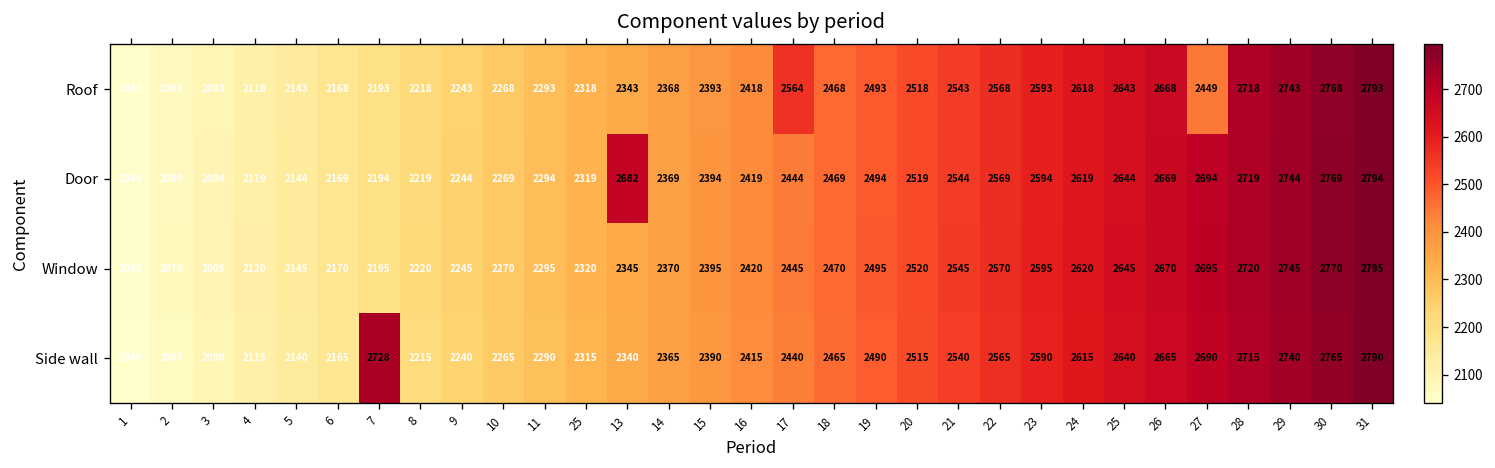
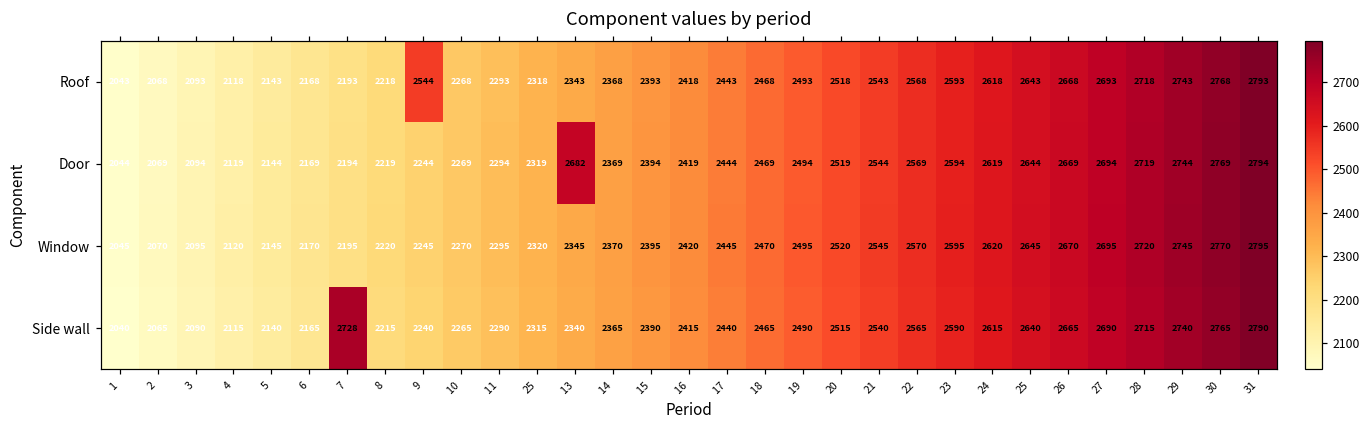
  {
    "Roof": {
      "1": 2043,
      "2": 2068,
      "3": 2093,
      "4": 2118,
      "5": 2143,
      "6": 2168,
      "7": 2193,
      "8": 2218,
-     "9": 2243,
+     "9": 2544,
      "10": 2268,
      "11": 2293,
      "13": 2343,
      "14": 2368,
      "15": 2393,
      "16": 2418,
-     "17": 2564,
+     "17": 2443,
      "18": 2468,
      "19": 2493,
      "20": 2518,
      "21": 2543,
      "22": 2568,
      "23": 2593,
      "24": 2618,
      "26": 2668,
-     "27": 2449,
+     "27": 2693,
      "28": 2718,
      "29": 2743,
      "30": 2768,
      "31": 2793
    },
    "Door": {
      "1": 2044,
      "2": 2069,
      "3": 2094,
      "4": 2119,
      "5": 2144,
      "6": 2169,
      "7": 2194,
      "8": 2219,
      "9": 2244,
      "10": 2269,
      "11": 2294,
      "13": 2682,
      "14": 2369,
      "15": 2394,
      "16": 2419,
      "17": 2444,
      "18": 2469,
      "19": 2494,
      "20": 2519,
      "21": 2544,
      "22": 2569,
      "23": 2594,
      "24": 2619,
      "26": 2669,
      "27": 2694,
      "28": 2719,
      "29": 2744,
      "30": 2769,
      "31": 2794
    },
    "Window": {
      "1": 2045,
      "2": 2070,
      "3": 2095,
      "4": 2120,
      "5": 2145,
      "6": 2170,
      "7": 2195,
      "8": 2220,
      "9": 2245,
      "10": 2270,
      "11": 2295,
      "13": 2345,
      "14": 2370,
      "15": 2395,
      "16": 2420,
      "17": 2445,
      "18": 2470,
      "19": 2495,
      "20": 2520,
      "21": 2545,
      "22": 2570,
      "23": 2595,
      "24": 2620,
      "26": 2670,
      "27": 2695,
      "28": 2720,
      "29": 2745,
      "30": 2770,
      "31": 2795
    },
    "Side wall": {
      "1": 2040,
      "2": 2065,
      "3": 2090,
      "4": 2115,
      "5": 2140,
      "6": 2165,
      "7": 2728,
      "8": 2215,
      "9": 2240,
      "10": 2265,
      "11": 2290,
      "13": 2340,
      "14": 2365,
      "15": 2390,
      "16": 2415,
      "17": 2440,
      "18": 2465,
      "19": 2490,
      "20": 2515,
      "21": 2540,
      "22": 2565,
      "23": 2590,
      "24": 2615,
      "26": 2665,
      "27": 2690,
      "28": 2715,
      "29": 2740,
      "30": 2765,
      "31": 2790
    }
  }
